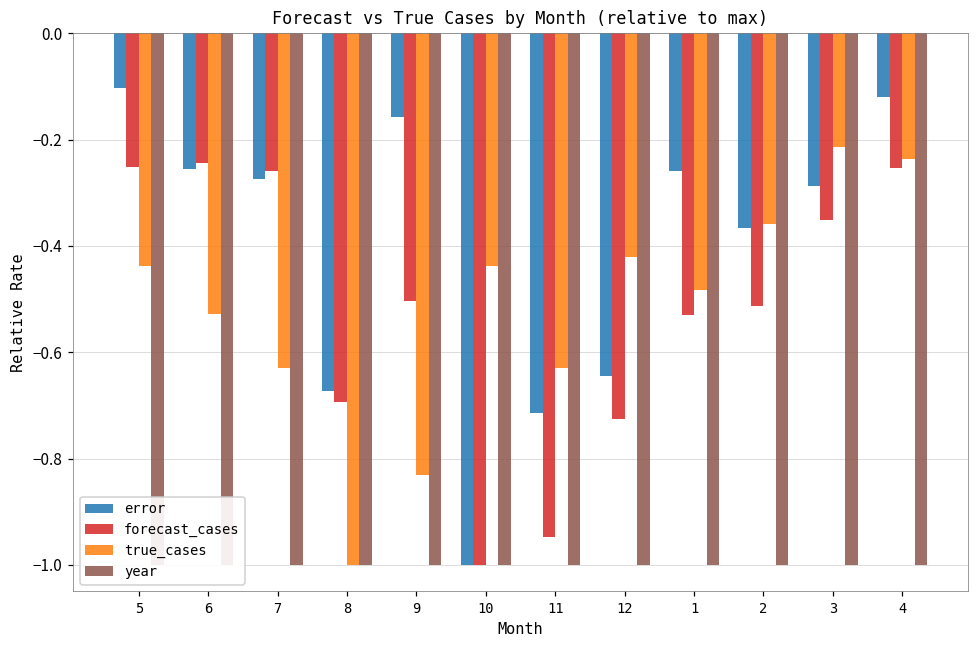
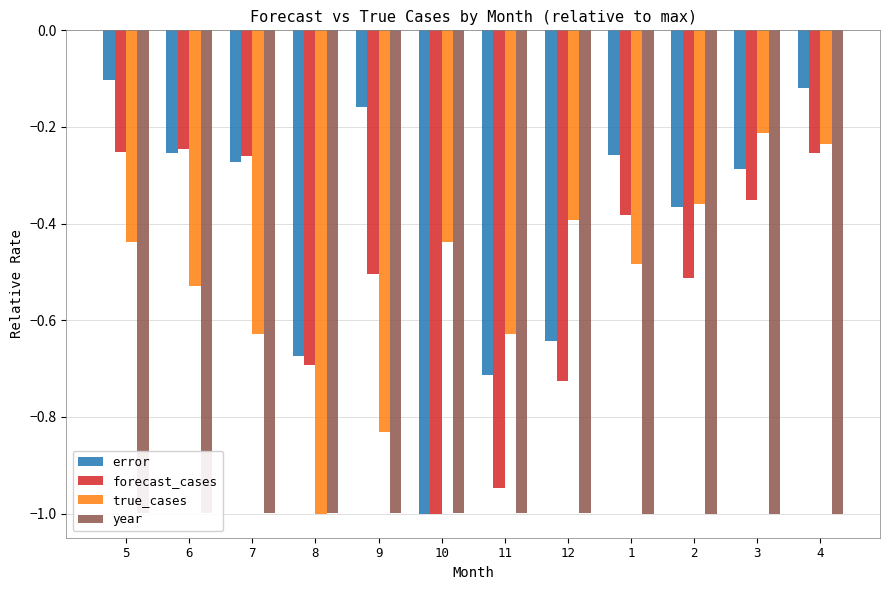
  {
    "error": {
      "5": -0.10,
      "6": -0.25,
      "7": -0.27,
      "8": -0.67,
      "9": -0.16,
      "10": -1.00,
      "11": -0.71,
      "12": -0.64,
      "1": -0.26,
      "2": -0.37,
      "3": -0.29,
      "4": -0.12
    },
    "forecast_cases": {
      "5": -0.25,
      "6": -0.24,
      "7": -0.26,
      "8": -0.69,
      "9": -0.50,
      "10": -1.00,
      "11": -0.95,
      "12": -0.73,
-     "1": -0.53,
+     "1": -0.38,
      "2": -0.51,
      "3": -0.35,
      "4": -0.25
    },
    "true_cases": {
      "5": -0.44,
      "6": -0.53,
      "7": -0.63,
      "8": -1.00,
      "9": -0.83,
      "10": -0.44,
      "11": -0.63,
-     "12": -0.42,
+     "12": -0.39,
      "1": -0.48,
      "2": -0.36,
      "3": -0.21,
      "4": -0.24
    },
    "year": {
      "7": -1.00,
      "8": -1.00,
      "9": -1.00,
      "10": -1.00,
      "11": -1.00,
      "12": -1.00,
      "1": -1.00,
      "2": -1.00,
      "3": -1.00,
      "4": -1.00
    }
  }
